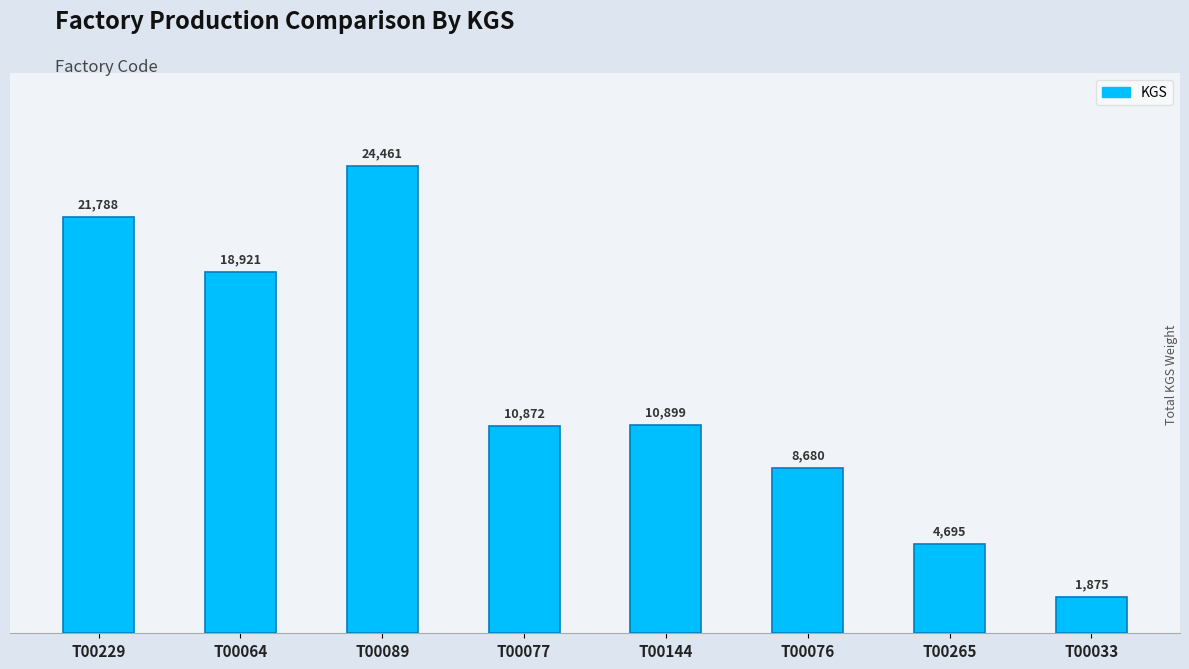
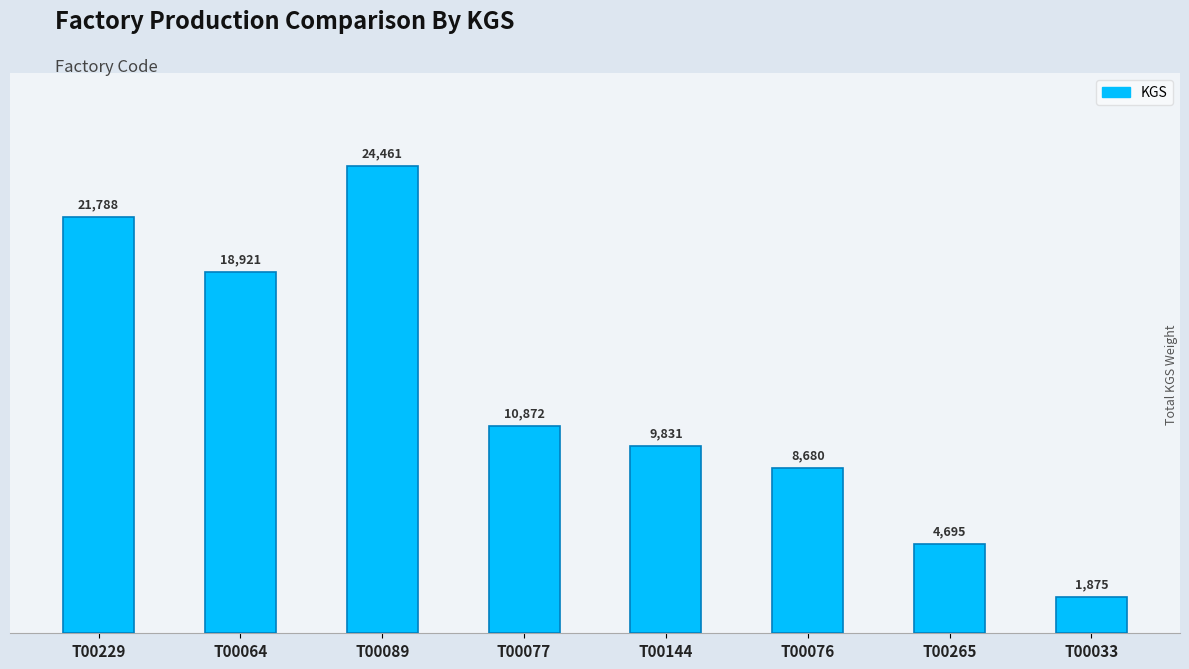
  {
    "T00229": "21,788",
    "T00064": "18,921",
    "T00089": "24,461",
    "T00077": "10,872",
-   "T00144": "10,899",
+   "T00144": "9,831",
    "T00076": "8,680",
    "T00265": "4,695",
    "T00033": "1,875"
  }
